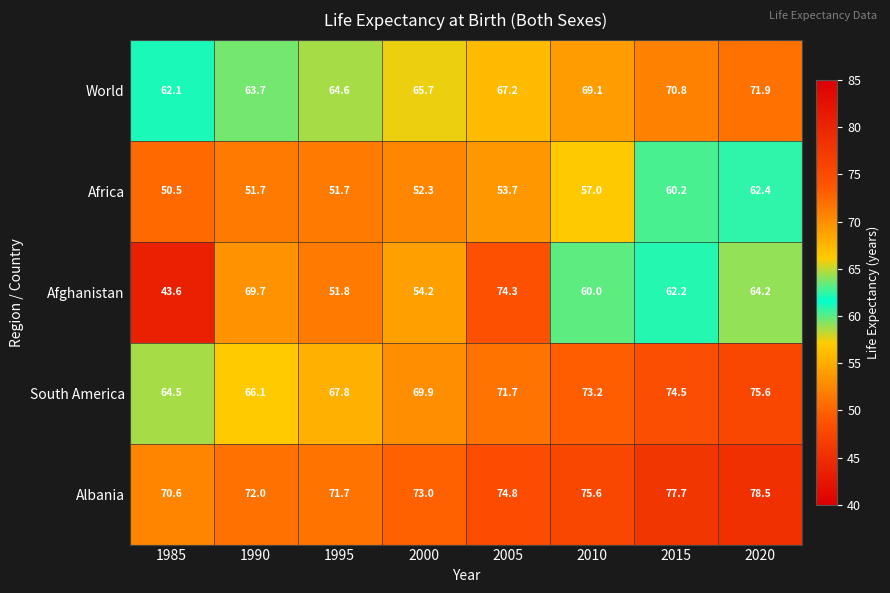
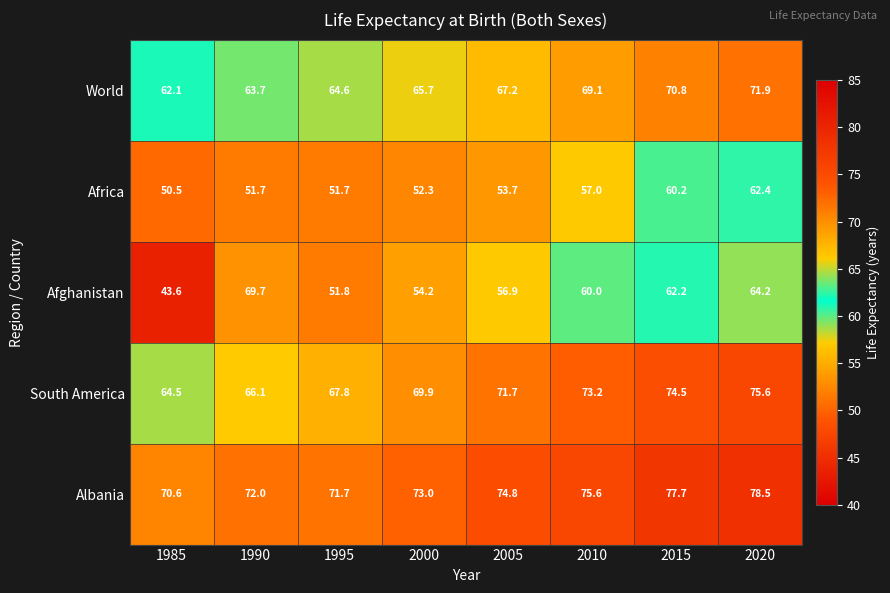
  {
    "World": {
      "1985": 62.1,
      "1990": 63.7,
      "1995": 64.6,
      "2000": 65.7,
      "2005": 67.2,
      "2010": 69.1,
      "2015": 70.8,
      "2020": 71.9
    },
    "Africa": {
      "1985": 50.5,
      "1990": 51.7,
      "1995": 51.7,
      "2000": 52.3,
      "2005": 53.7,
      "2010": 57.0,
      "2015": 60.2,
      "2020": 62.4
    },
    "Afghanistan": {
      "1985": 43.6,
      "1990": 69.7,
      "1995": 51.8,
      "2000": 54.2,
-     "2005": 74.3,
+     "2005": 56.9,
      "2010": 60.0,
      "2015": 62.2,
      "2020": 64.2
    },
    "South America": {
      "1985": 64.5,
      "1990": 66.1,
      "1995": 67.8,
      "2000": 69.9,
      "2005": 71.7,
      "2010": 73.2,
      "2015": 74.5,
      "2020": 75.6
    },
    "Albania": {
      "1985": 70.6,
      "1990": 72.0,
      "1995": 71.7,
      "2000": 73.0,
      "2005": 74.8,
      "2010": 75.6,
      "2015": 77.7,
      "2020": 78.5
    }
  }
